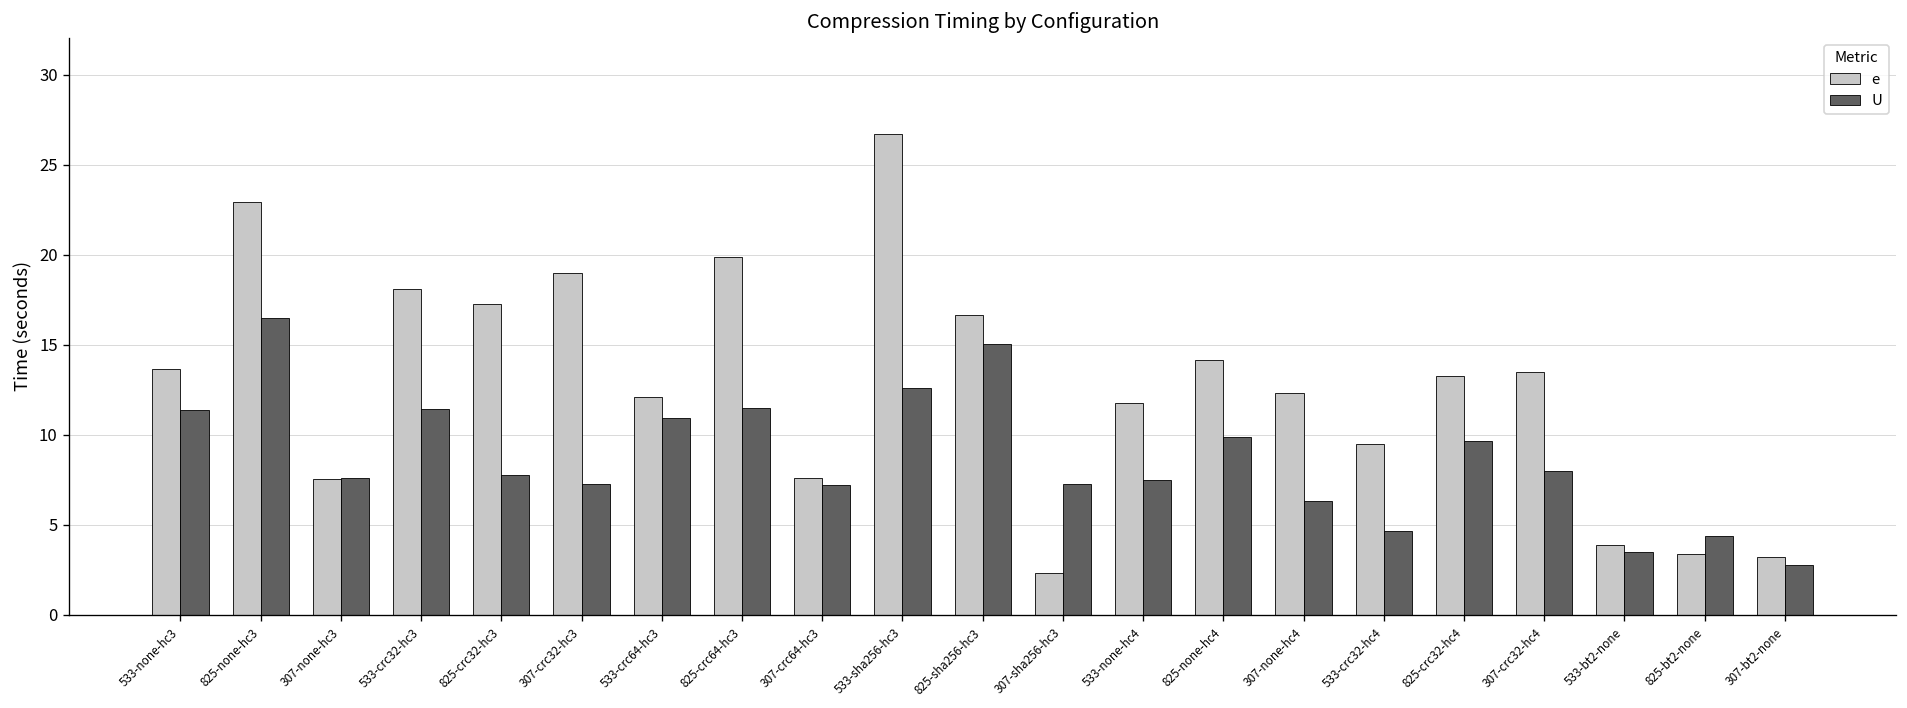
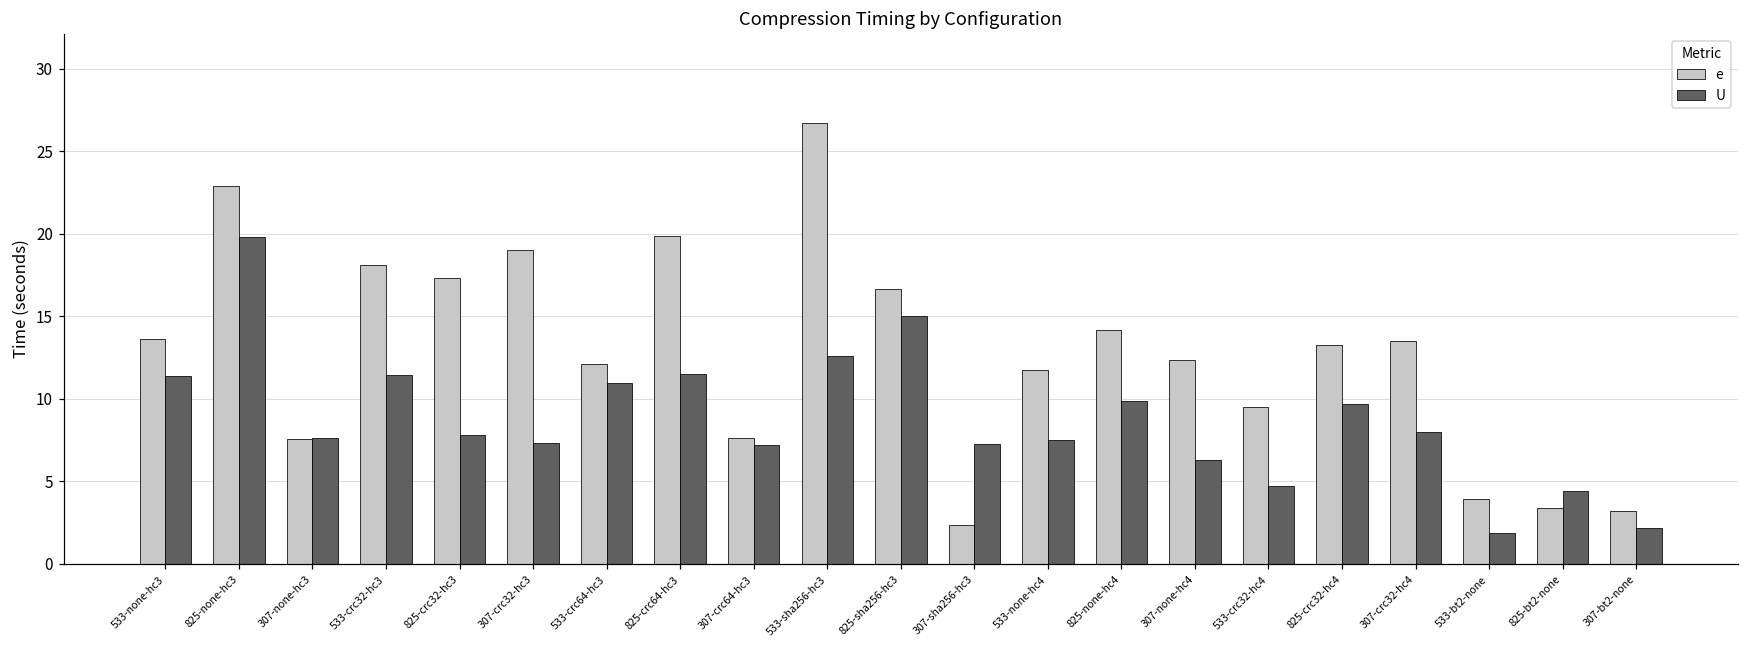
  {
    "e": {
      "533-none-hc3": 13.6,
      "825-none-hc3": 22.9,
      "307-none-hc3": 7.5,
      "533-crc32-hc3": 18.1,
      "825-crc32-hc3": 17.3,
      "307-crc32-hc3": 19.0,
      "533-crc64-hc3": 12.1,
      "825-crc64-hc3": 19.9,
      "307-crc64-hc3": 7.6,
      "533-sha256-hc3": 26.7,
      "825-sha256-hc3": 16.7,
      "307-sha256-hc3": 2.3,
      "533-none-hc4": 11.8,
      "825-none-hc4": 14.2,
      "307-none-hc4": 12.3,
      "533-crc32-hc4": 9.5,
      "825-crc32-hc4": 13.3,
      "307-crc32-hc4": 13.5,
      "533-bt2-none": 3.9,
      "825-bt2-none": 3.4,
      "307-bt2-none": 3.2
    },
    "U": {
      "533-none-hc3": 11.4,
-     "825-none-hc3": 16.5,
+     "825-none-hc3": 19.8,
      "307-none-hc3": 7.6,
      "533-crc32-hc3": 11.4,
      "825-crc32-hc3": 7.8,
      "307-crc32-hc3": 7.3,
      "533-crc64-hc3": 10.9,
      "825-crc64-hc3": 11.5,
      "307-crc64-hc3": 7.2,
      "533-sha256-hc3": 12.6,
      "825-sha256-hc3": 15.0,
      "307-sha256-hc3": 7.3,
      "533-none-hc4": 7.5,
      "825-none-hc4": 9.9,
      "307-none-hc4": 6.3,
      "533-crc32-hc4": 4.7,
      "825-crc32-hc4": 9.7,
      "307-crc32-hc4": 8.0,
-     "533-bt2-none": 3.5,
+     "533-bt2-none": 1.9,
      "825-bt2-none": 4.4,
-     "307-bt2-none": 2.8
+     "307-bt2-none": 2.1
    }
  }
